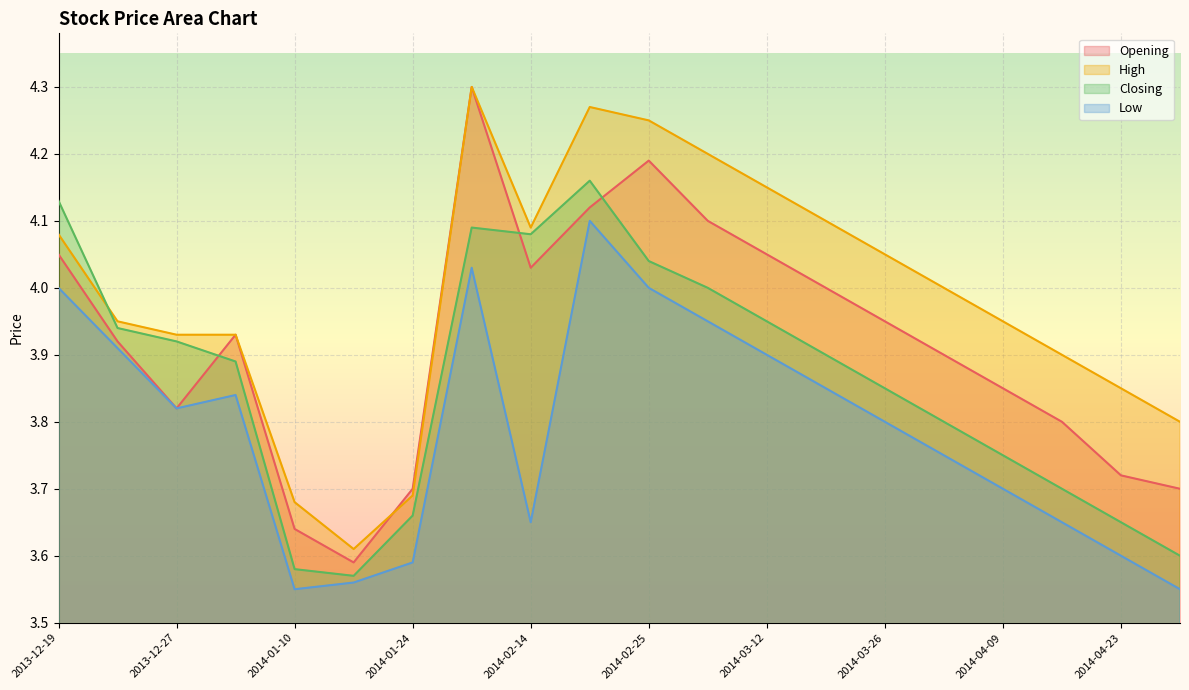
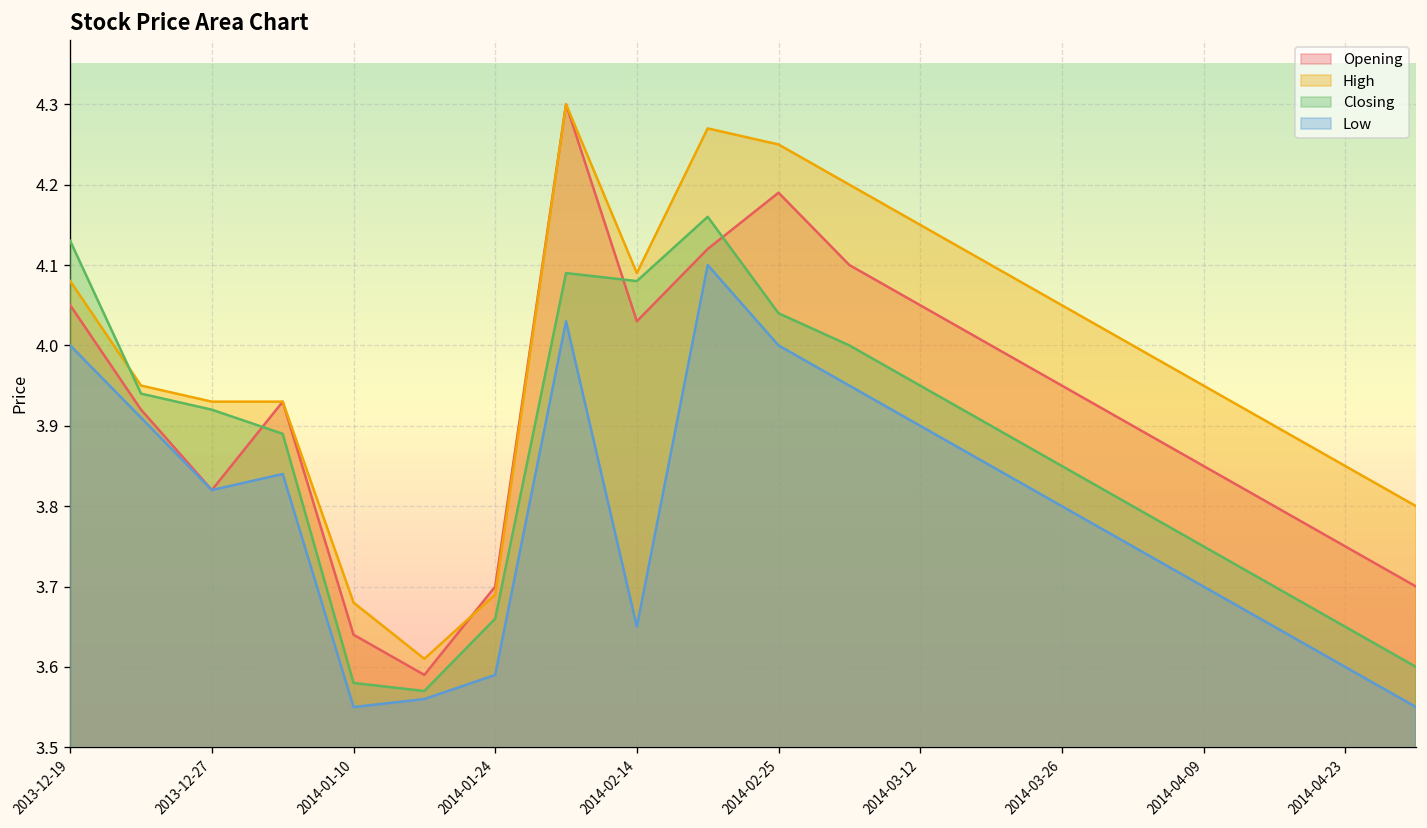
  {
    "Opening": {
      "2013-12-19": 4.05,
      "2014-01-10": 3.64,
      "2014-01-24": 3.70,
      "2014-02-14": 4.03,
      "2014-02-25": 4.19,
      "2014-03-12": 4.05,
      "2014-03-26": 3.95,
      "2014-04-09": 3.85,
-     "2014-04-23": 3.72
+     "2014-04-23": 3.75
    },
    "High": {
      "2013-12-19": 4.08,
      "2013-12-27": 3.93,
      "2014-01-10": 3.68,
      "2014-01-24": 3.69,
      "2014-02-14": 4.09,
      "2014-02-25": 4.25,
      "2014-03-12": 4.15,
      "2014-03-26": 4.05,
      "2014-04-09": 3.95,
      "2014-04-23": 3.85
    },
    "Closing": {
      "2013-12-19": 4.13,
      "2013-12-27": 3.92,
      "2014-01-10": 3.58,
      "2014-01-24": 3.66,
      "2014-02-14": 4.08,
      "2014-02-25": 4.04,
      "2014-03-12": 3.95,
      "2014-03-26": 3.85,
      "2014-04-09": 3.75,
      "2014-04-23": 3.65
    },
    "Low": {
      "2013-12-19": 4.00,
      "2014-01-10": 3.55,
      "2014-01-24": 3.59,
      "2014-02-14": 3.65,
      "2014-02-25": 4.00,
      "2014-03-12": 3.90,
      "2014-03-26": 3.80,
      "2014-04-09": 3.70,
      "2014-04-23": 3.60
    }
  }
